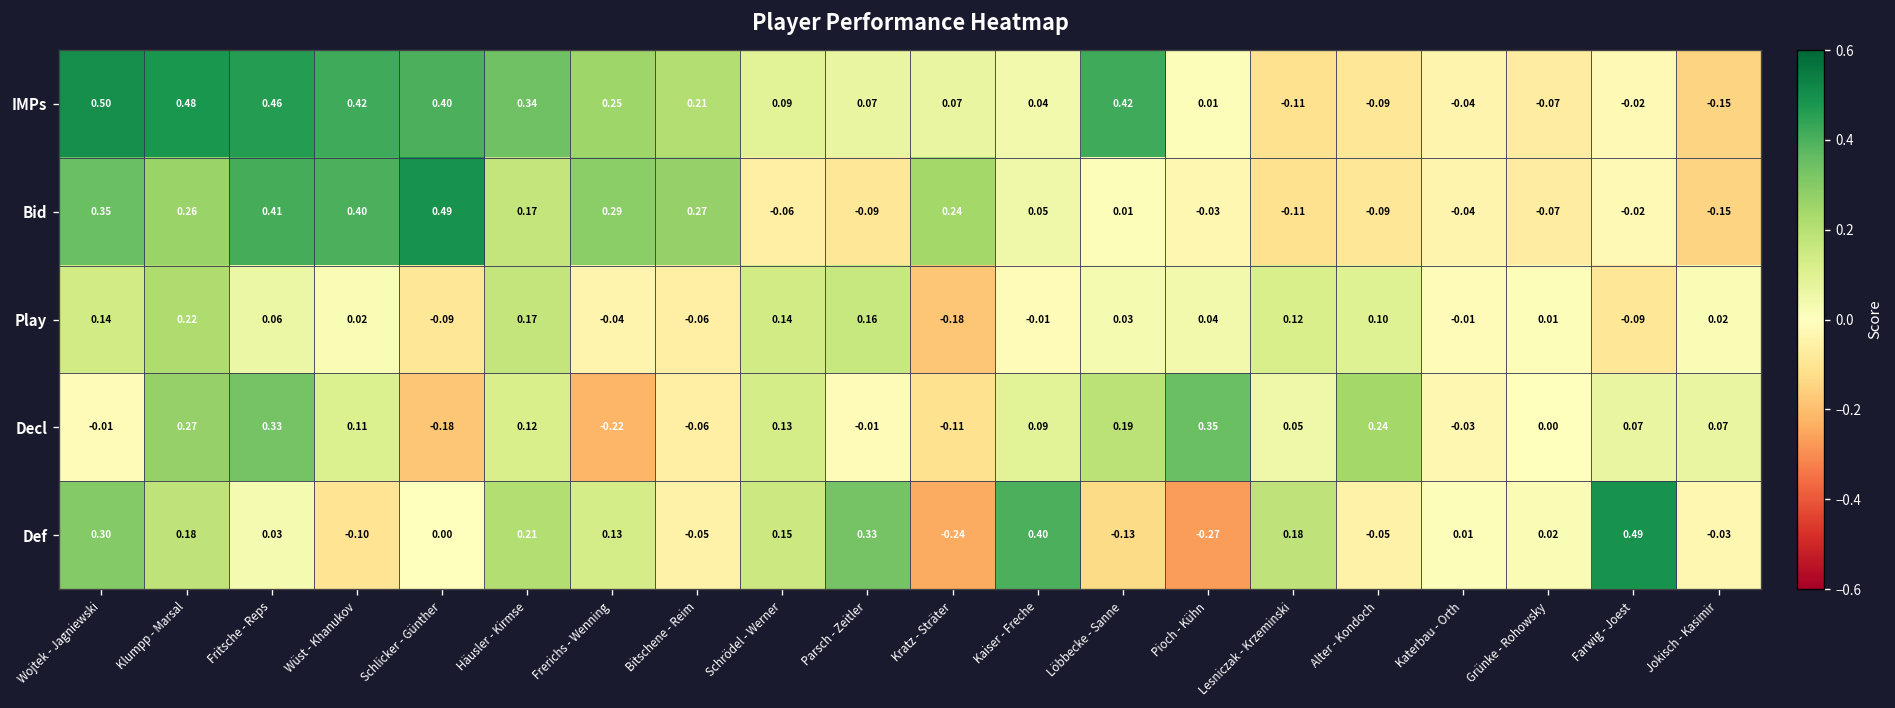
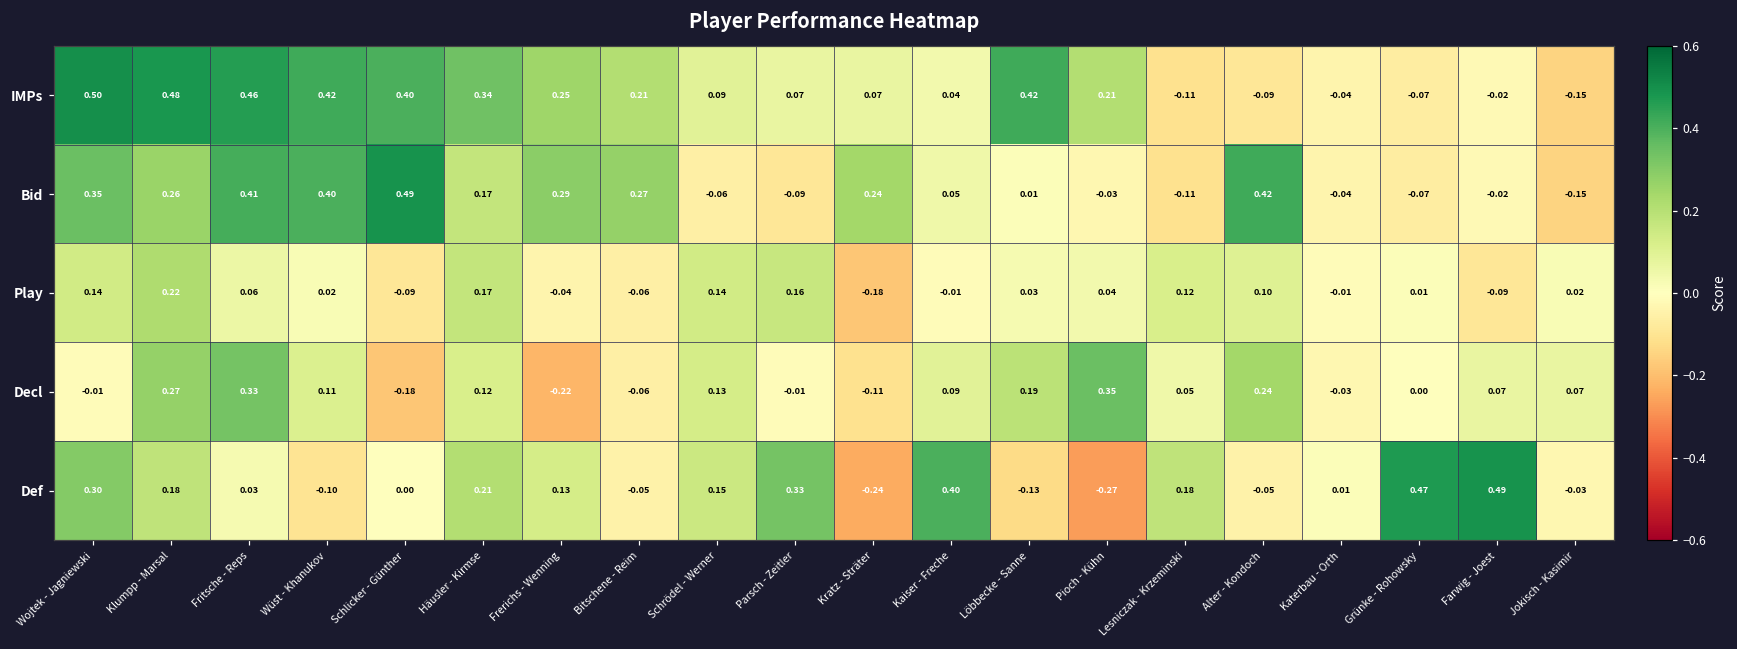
  {
    "IMPs": {
      "Wojtek - Jagniewski": 0.50,
      "Klumpp - Marsal": 0.48,
      "Fritsche - Reps": 0.46,
      "Wüst - Khanukov": 0.42,
      "Schlicker - Günther": 0.40,
      "Häusler - Kirmse": 0.34,
      "Frerichs - Wenning": 0.25,
      "Bitschene - Reim": 0.21,
      "Schrödel - Werner": 0.09,
      "Parsch - Zeitler": 0.07,
      "Kratz - Sträter": 0.07,
      "Kaiser - Freche": 0.04,
      "Löbbecke - Sanne": 0.42,
-     "Pioch - Kühn": 0.01,
+     "Pioch - Kühn": 0.21,
      "Lesniczak - Krzeminski": -0.11,
      "Alter - Kondoch": -0.09,
      "Katerbau - Orth": -0.04,
      "Grünke - Rohowsky": -0.07,
      "Farwig - Joest": -0.02,
      "Jokisch - Kasimir": -0.15
    },
    "Bid": {
      "Wojtek - Jagniewski": 0.35,
      "Klumpp - Marsal": 0.26,
      "Fritsche - Reps": 0.41,
      "Wüst - Khanukov": 0.40,
      "Schlicker - Günther": 0.49,
      "Häusler - Kirmse": 0.17,
      "Frerichs - Wenning": 0.29,
      "Bitschene - Reim": 0.27,
      "Schrödel - Werner": -0.06,
      "Parsch - Zeitler": -0.09,
      "Kratz - Sträter": 0.24,
      "Kaiser - Freche": 0.05,
      "Löbbecke - Sanne": 0.01,
      "Pioch - Kühn": -0.03,
      "Lesniczak - Krzeminski": -0.11,
-     "Alter - Kondoch": -0.09,
+     "Alter - Kondoch": 0.42,
      "Katerbau - Orth": -0.04,
      "Grünke - Rohowsky": -0.07,
      "Farwig - Joest": -0.02,
      "Jokisch - Kasimir": -0.15
    },
    "Play": {
      "Wojtek - Jagniewski": 0.14,
      "Klumpp - Marsal": 0.22,
      "Fritsche - Reps": 0.06,
      "Wüst - Khanukov": 0.02,
      "Schlicker - Günther": -0.09,
      "Häusler - Kirmse": 0.17,
      "Frerichs - Wenning": -0.04,
      "Bitschene - Reim": -0.06,
      "Schrödel - Werner": 0.14,
      "Parsch - Zeitler": 0.16,
      "Kratz - Sträter": -0.18,
      "Kaiser - Freche": -0.01,
      "Löbbecke - Sanne": 0.03,
      "Pioch - Kühn": 0.04,
      "Lesniczak - Krzeminski": 0.12,
      "Alter - Kondoch": 0.10,
      "Katerbau - Orth": -0.01,
      "Grünke - Rohowsky": 0.01,
      "Farwig - Joest": -0.09,
      "Jokisch - Kasimir": 0.02
    },
    "Decl": {
      "Wojtek - Jagniewski": -0.01,
      "Klumpp - Marsal": 0.27,
      "Fritsche - Reps": 0.33,
      "Wüst - Khanukov": 0.11,
      "Schlicker - Günther": -0.18,
      "Häusler - Kirmse": 0.12,
      "Frerichs - Wenning": -0.22,
      "Bitschene - Reim": -0.06,
      "Schrödel - Werner": 0.13,
      "Parsch - Zeitler": -0.01,
      "Kratz - Sträter": -0.11,
      "Kaiser - Freche": 0.09,
      "Löbbecke - Sanne": 0.19,
      "Pioch - Kühn": 0.35,
      "Lesniczak - Krzeminski": 0.05,
      "Alter - Kondoch": 0.24,
      "Katerbau - Orth": -0.03,
      "Grünke - Rohowsky": 0.00,
      "Farwig - Joest": 0.07,
      "Jokisch - Kasimir": 0.07
    },
    "Def": {
      "Wojtek - Jagniewski": 0.30,
      "Klumpp - Marsal": 0.18,
      "Fritsche - Reps": 0.03,
      "Wüst - Khanukov": -0.10,
      "Schlicker - Günther": 0.00,
      "Häusler - Kirmse": 0.21,
      "Frerichs - Wenning": 0.13,
      "Bitschene - Reim": -0.05,
      "Schrödel - Werner": 0.15,
      "Parsch - Zeitler": 0.33,
      "Kratz - Sträter": -0.24,
      "Kaiser - Freche": 0.40,
      "Löbbecke - Sanne": -0.13,
      "Pioch - Kühn": -0.27,
      "Lesniczak - Krzeminski": 0.18,
      "Alter - Kondoch": -0.05,
      "Katerbau - Orth": 0.01,
-     "Grünke - Rohowsky": 0.02,
+     "Grünke - Rohowsky": 0.47,
      "Farwig - Joest": 0.49,
      "Jokisch - Kasimir": -0.03
    }
  }
